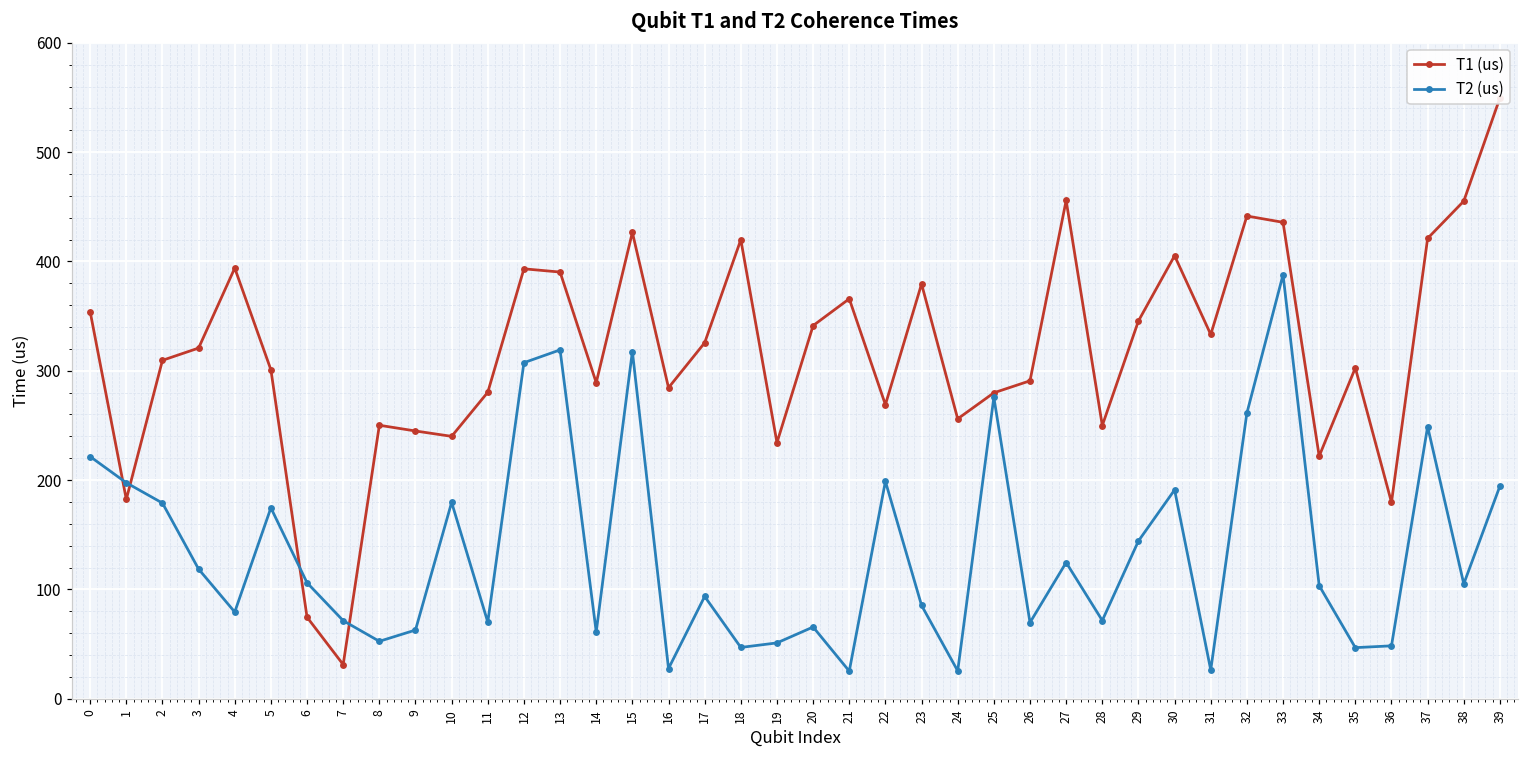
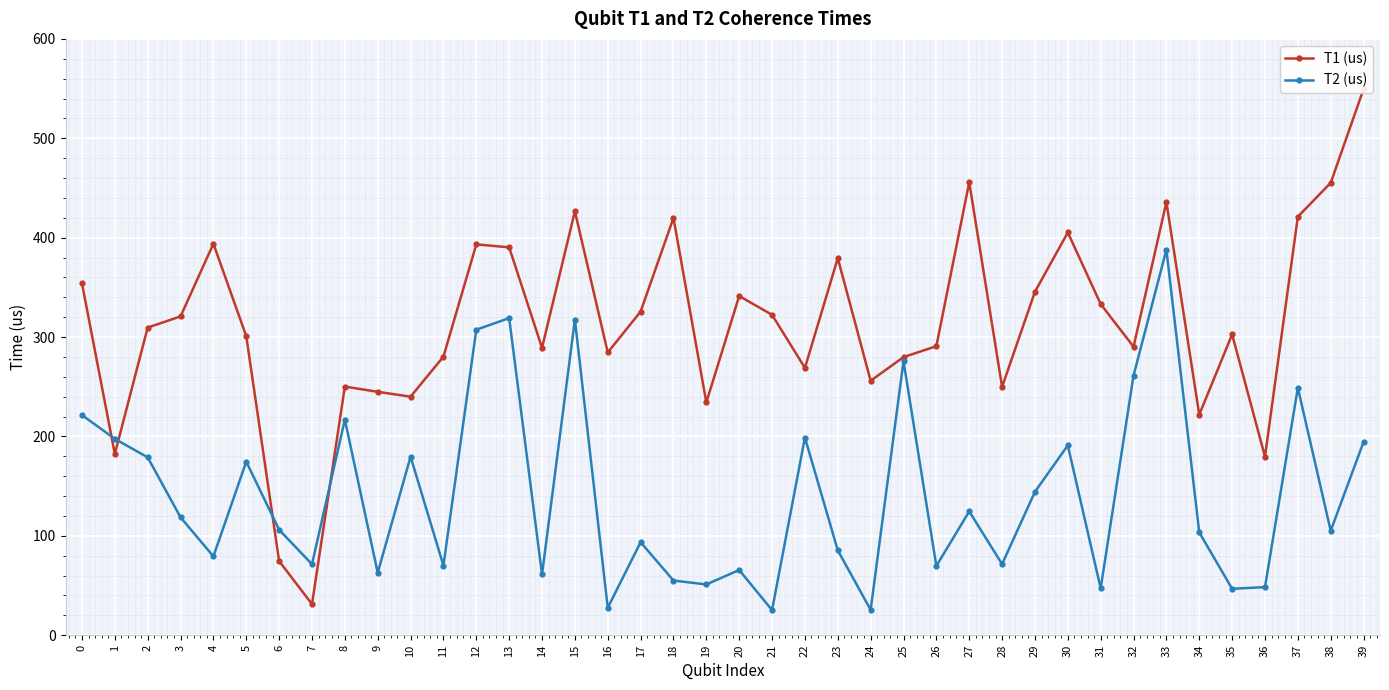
  {
    "T1 (us)": {
      "0": 350,
      "1": 180,
      "2": 310,
      "3": 320,
      "4": 390,
      "5": 300,
      "6": 70,
      "7": 30,
      "8": 250,
      "9": 240,
      "10": 240,
      "11": 280,
      "12": 390,
      "13": 390,
      "14": 290,
      "15": 430,
      "16": 280,
      "17": 330,
      "18": 420,
      "19": 230,
      "20": 340,
-     "21": 370,
+     "21": 320,
      "22": 270,
      "23": 380,
      "24": 260,
      "25": 280,
      "26": 290,
      "27": 460,
      "28": 250,
      "29": 350,
      "30": 410,
      "31": 330,
-     "32": 440,
+     "32": 290,
      "33": 440,
      "34": 220,
      "35": 300,
      "36": 180,
      "37": 420,
      "38": 460
    },
    "T2 (us)": {
      "0": 220,
      "1": 200,
      "2": 180,
      "3": 120,
      "4": 80,
      "5": 170,
      "6": 110,
      "7": 70,
-     "8": 50,
+     "8": 220,
      "9": 60,
      "10": 180,
      "11": 70,
      "12": 310,
      "13": 320,
      "14": 60,
      "15": 320,
      "16": 30,
      "17": 90,
-     "18": 50,
+     "18": 60,
      "19": 50,
      "20": 70,
      "21": 30,
      "22": 200,
      "23": 90,
      "24": 30,
      "25": 280,
      "26": 70,
      "27": 120,
      "28": 70,
      "29": 140,
      "30": 190,
-     "31": 30,
+     "31": 50,
      "32": 260,
      "33": 390,
      "34": 100,
      "35": 50,
      "36": 50,
      "37": 250,
      "38": 110,
      "39": 190
    }
  }
